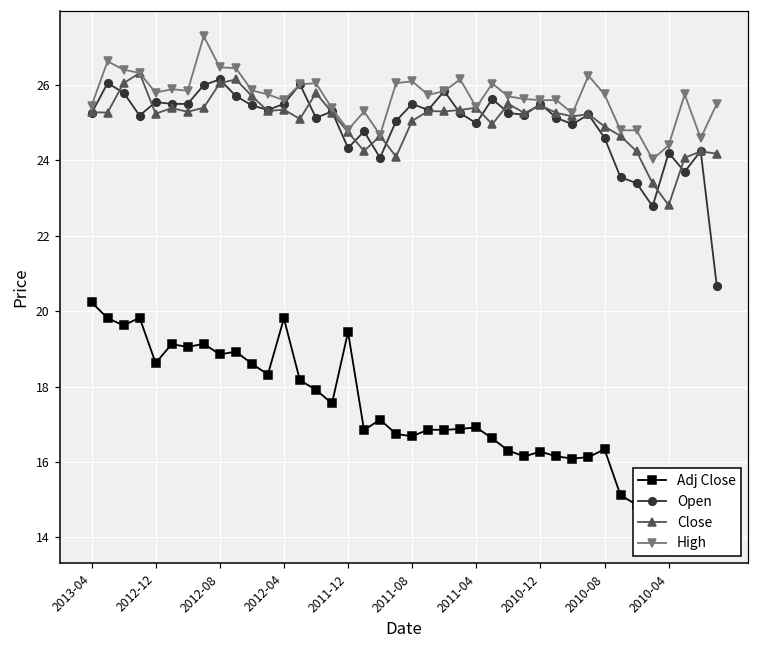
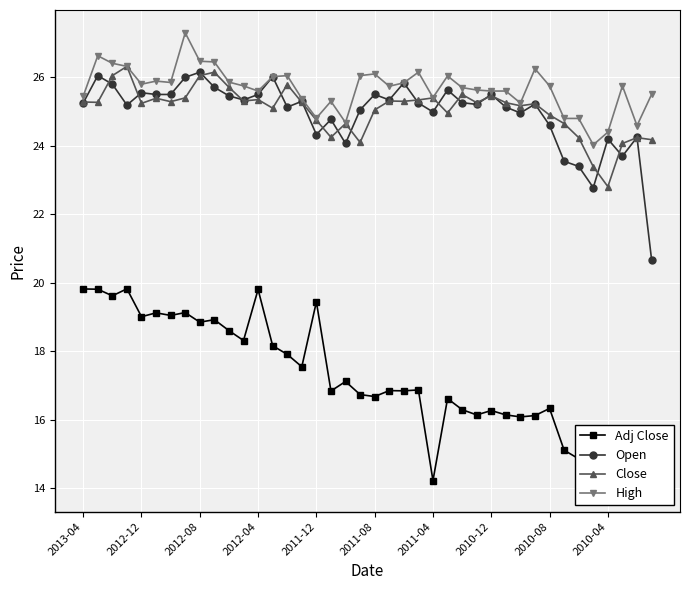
  {
    "Adj Close": {
-     "2013-04": 20.2,
-     "2012-12": 18.6,
+     "2013-04": 19.8,
+     "2012-12": 19.0,
      "2012-08": 18.9,
      "2012-04": 19.8,
      "2011-12": 19.4,
      "2011-08": 16.7,
-     "2011-04": 16.9,
+     "2011-04": 14.2,
      "2010-12": 16.3,
      "2010-08": 16.3
    }
  }
